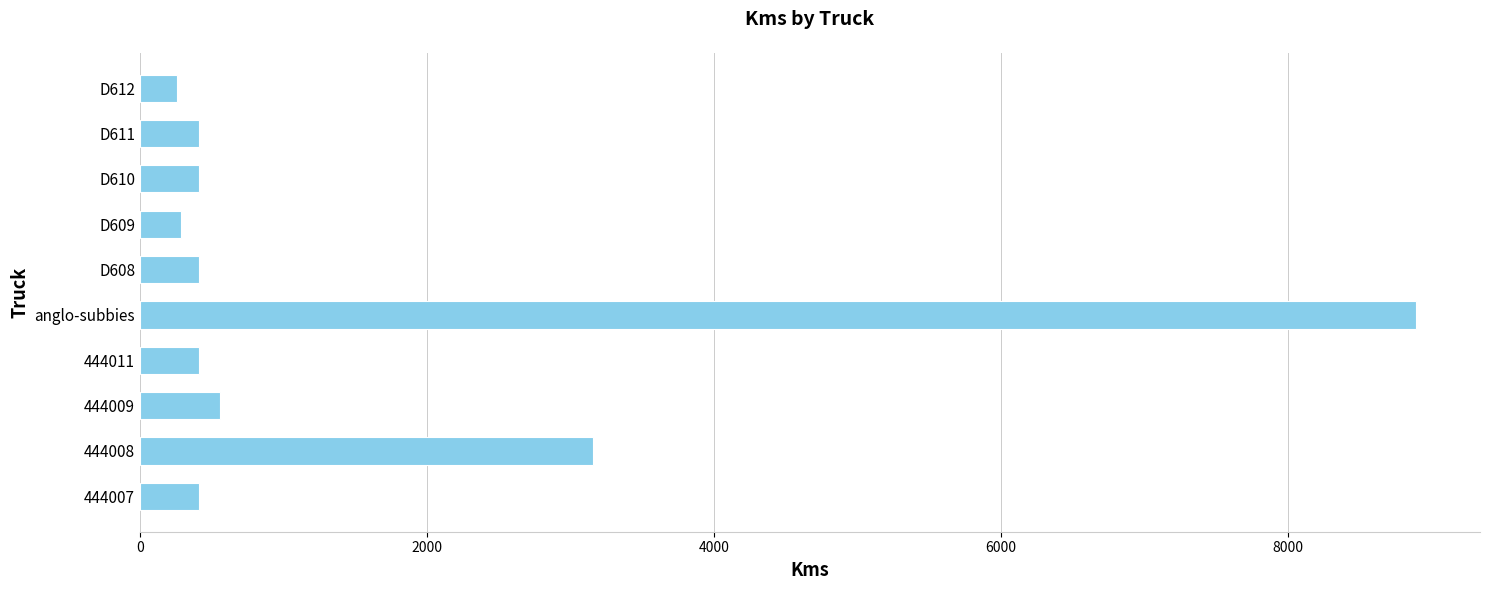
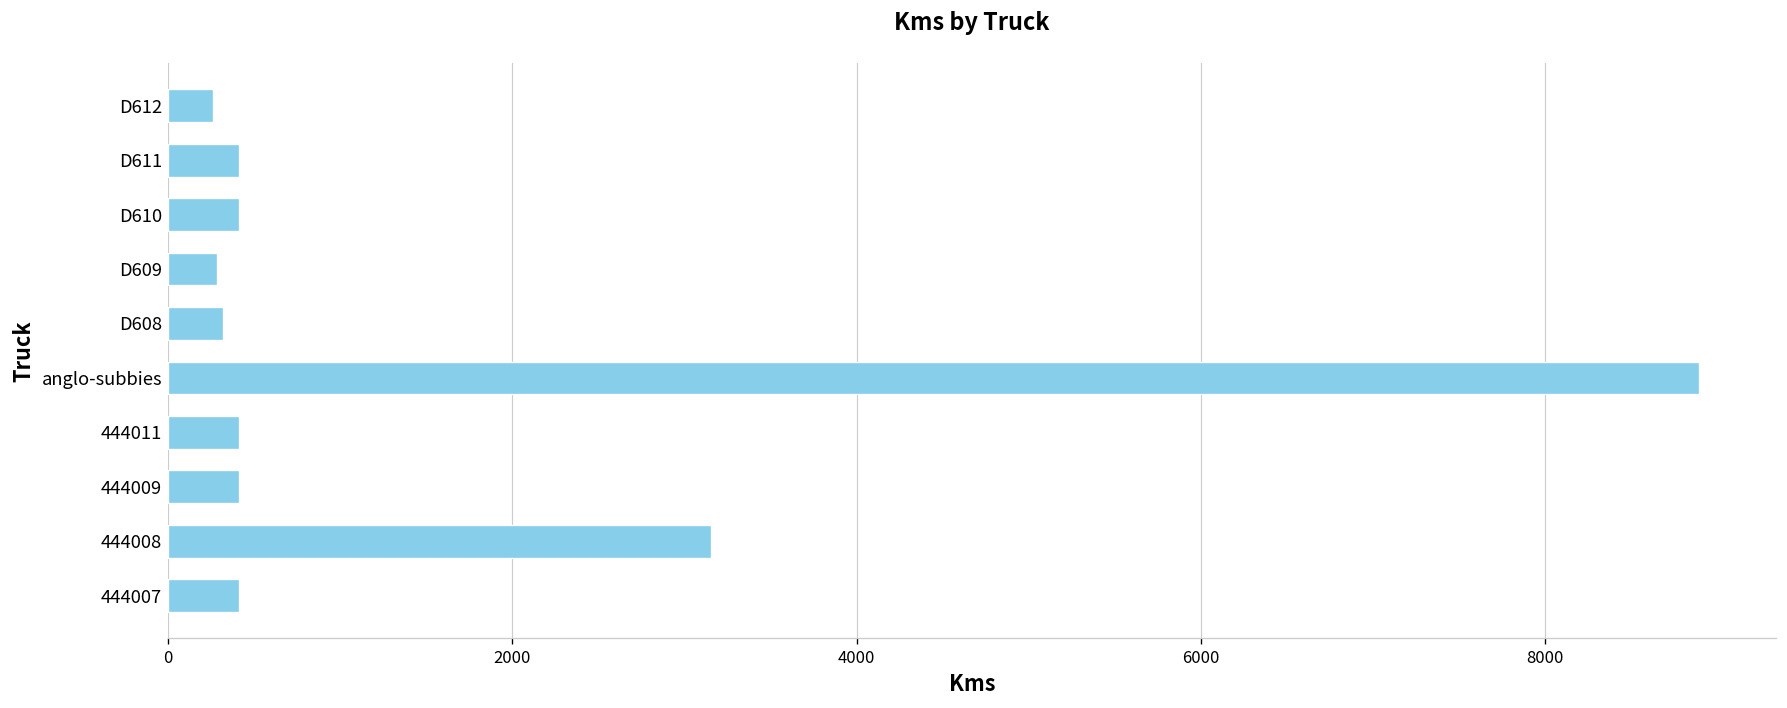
  {
    "D612": 260,
    "D611": 410,
    "D610": 410,
    "D609": 280,
-   "D608": 410,
+   "D608": 320,
    "anglo-subbies": 8900,
    "444011": 410,
-   "444009": 560,
+   "444009": 410,
    "444008": 3150,
    "444007": 410
  }
